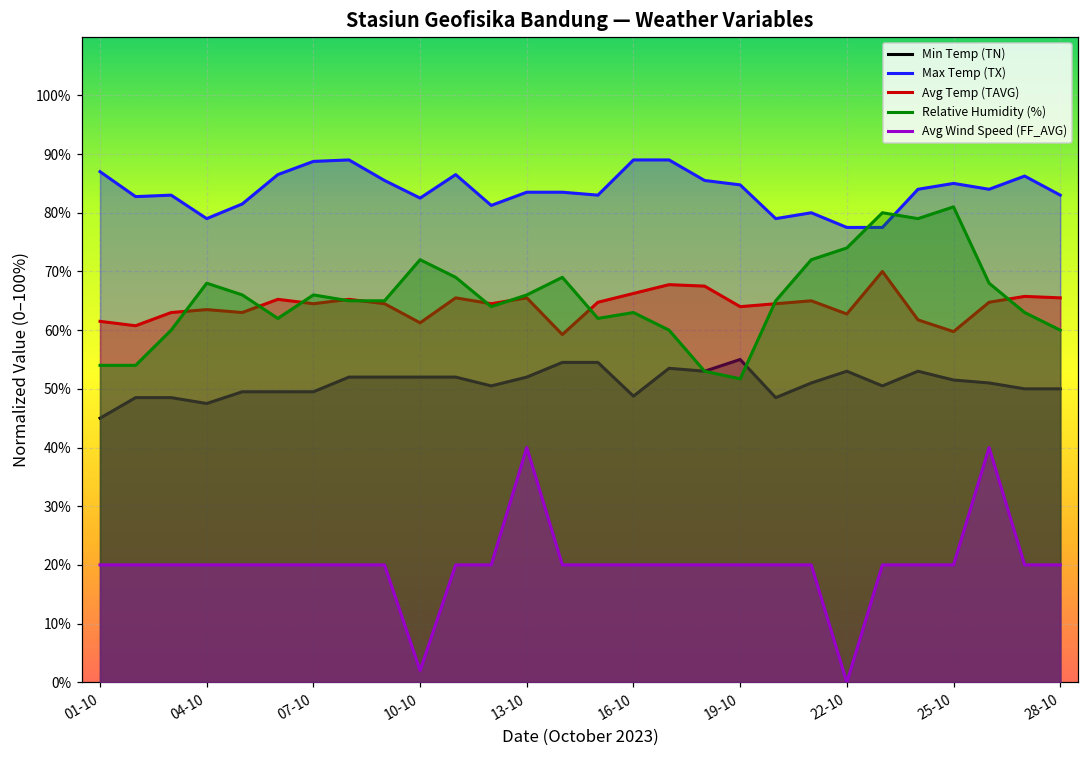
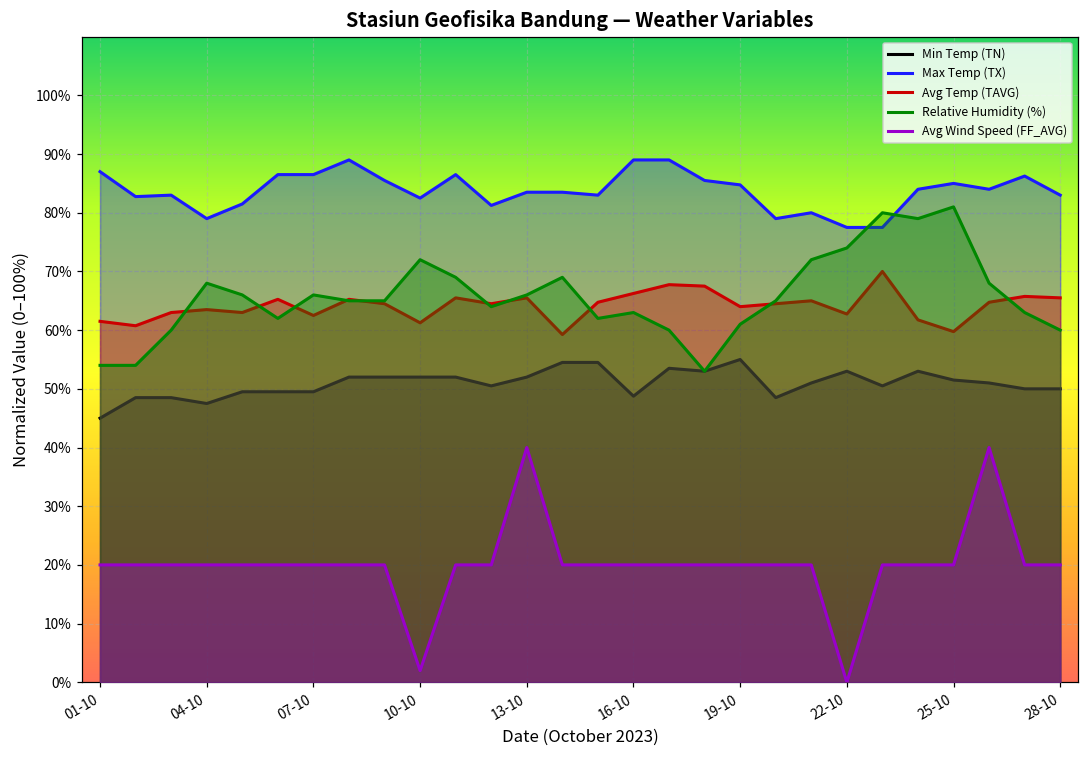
  {
    "Min Temp (TN)": {
      "01-10": "45%",
      "04-10": "47%",
      "07-10": "49%",
      "10-10": "52%",
      "13-10": "52%",
      "16-10": "49%",
      "19-10": "55%",
      "22-10": "53%",
      "25-10": "51%",
      "28-10": "50%"
    },
    "Max Temp (TX)": {
      "01-10": "87%",
      "04-10": "79%",
-     "07-10": "89%",
+     "07-10": "86%",
      "10-10": "82%",
      "13-10": "83%",
      "16-10": "89%",
      "19-10": "85%",
      "22-10": "77%",
      "25-10": "85%",
      "28-10": "83%"
    },
    "Avg Temp (TAVG)": {
      "01-10": "61%",
      "04-10": "63%",
-     "07-10": "64%",
+     "07-10": "62%",
      "10-10": "61%",
      "13-10": "65%",
      "16-10": "66%",
      "19-10": "64%",
      "22-10": "63%",
      "25-10": "60%",
      "28-10": "65%"
    },
    "Relative Humidity (%)": {
      "01-10": "54%",
      "04-10": "68%",
      "07-10": "66%",
      "10-10": "72%",
      "13-10": "66%",
      "16-10": "63%",
-     "19-10": "52%",
+     "19-10": "61%",
      "22-10": "74%",
      "25-10": "81%",
      "28-10": "60%"
    },
    "Avg Wind Speed (FF_AVG)": {
      "01-10": "20%",
      "04-10": "20%",
      "07-10": "20%",
      "10-10": "2%",
      "13-10": "40%",
      "16-10": "20%",
      "19-10": "20%",
      "22-10": "0%",
      "25-10": "20%",
      "28-10": "20%"
    }
  }
